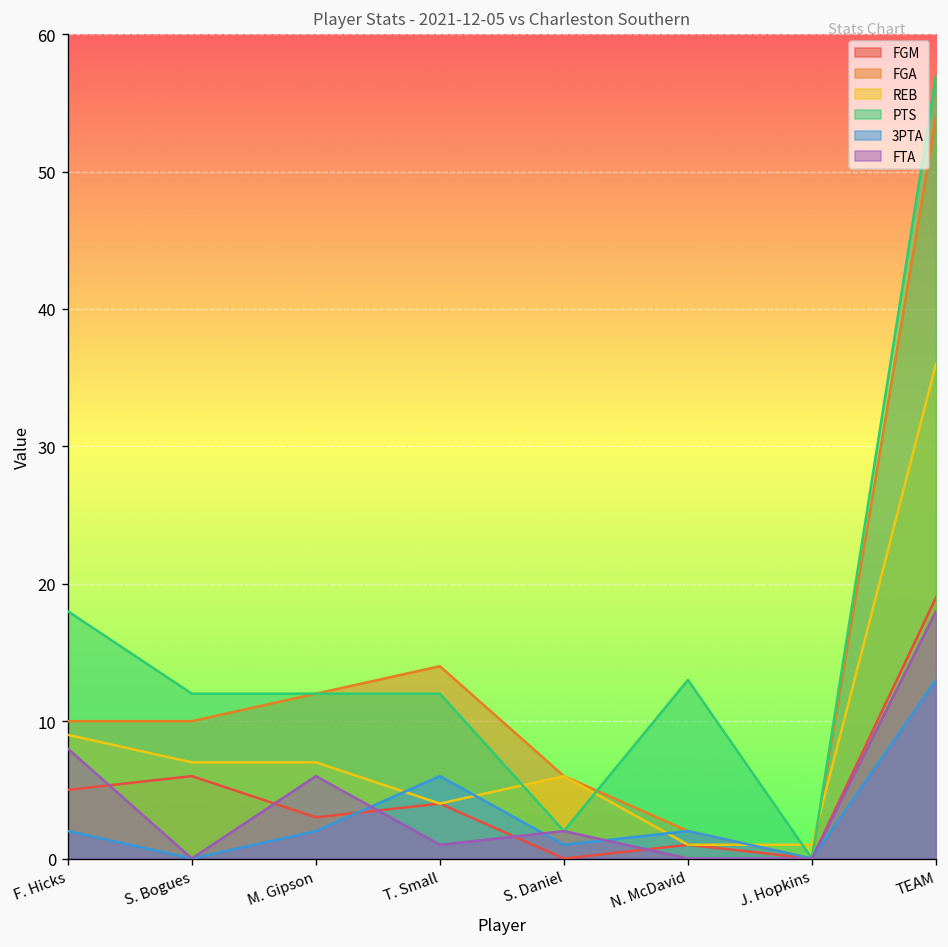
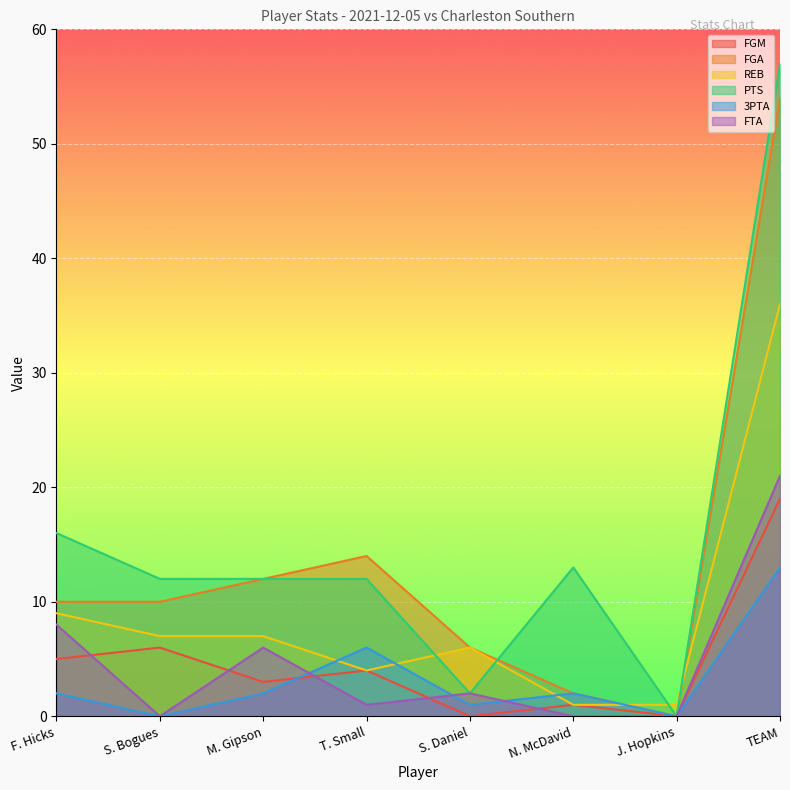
  {
    "PTS": {
-     "F. Hicks": 18,
+     "F. Hicks": 16,
      "S. Bogues": 12,
      "T. Small": 12,
      "N. McDavid": 13,
      "TEAM": 57
    },
    "3PTA": {
      "F. Hicks": 2,
      "M. Gipson": 2,
      "T. Small": 6,
      "S. Daniel": 1,
      "TEAM": 13
    },
    "FTA": {
      "F. Hicks": 8,
      "M. Gipson": 6,
      "T. Small": 1,
      "N. McDavid": 0,
-     "TEAM": 18
+     "TEAM": 21
    }
  }
